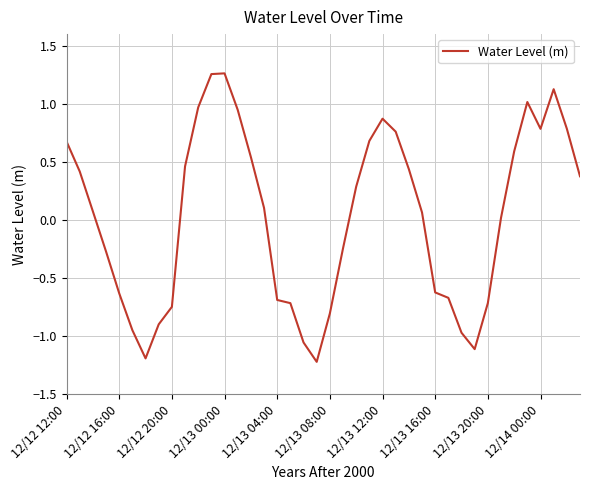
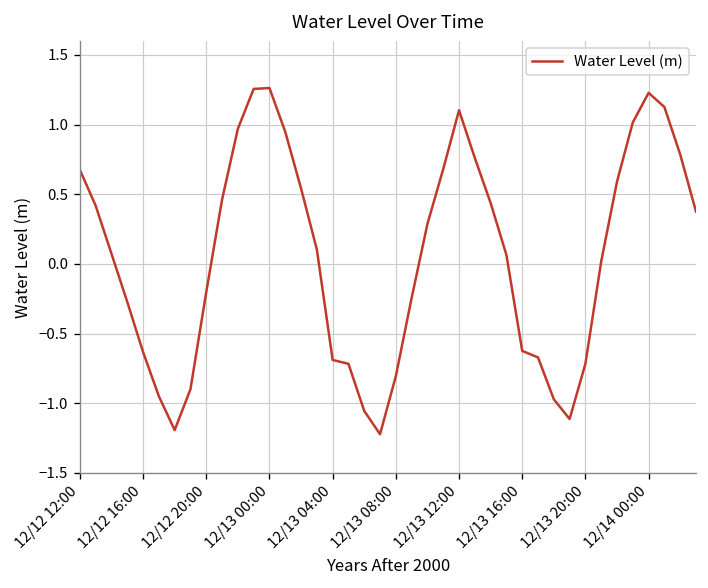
  {
    "12/12 12:00": 0.68,
    "12/12 16:00": -0.63,
-   "12/12 20:00": -0.75,
+   "12/12 20:00": -0.20,
    "12/13 00:00": 1.26,
    "12/13 04:00": -0.69,
    "12/13 08:00": -0.81,
-   "12/13 12:00": 0.87,
+   "12/13 12:00": 1.10,
    "12/13 16:00": -0.62,
    "12/13 20:00": -0.72,
-   "12/14 00:00": 0.78
+   "12/14 00:00": 1.23
  }
